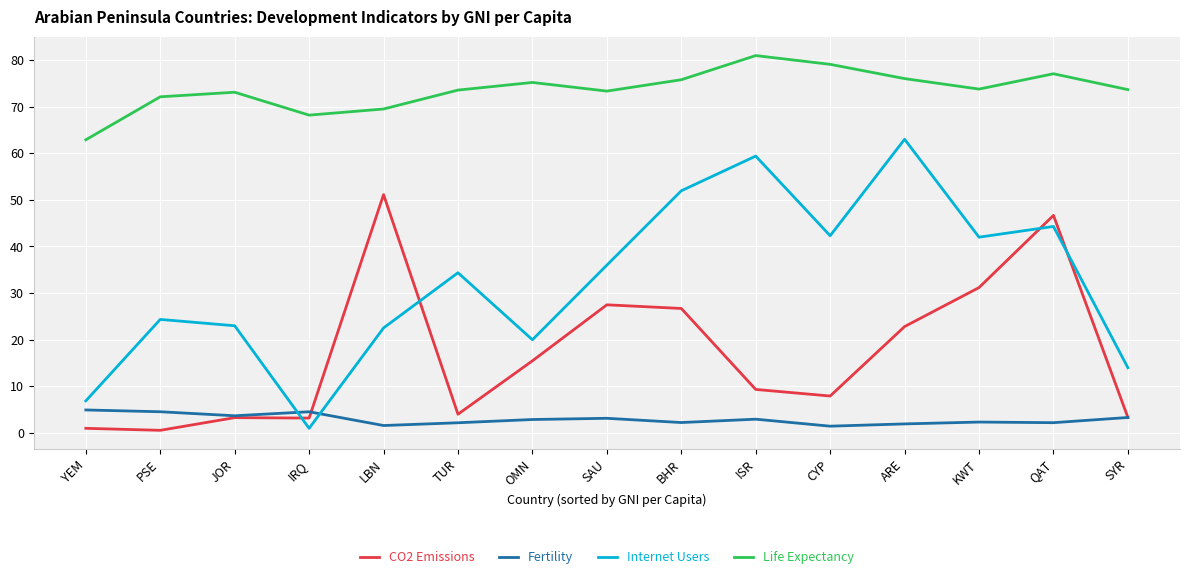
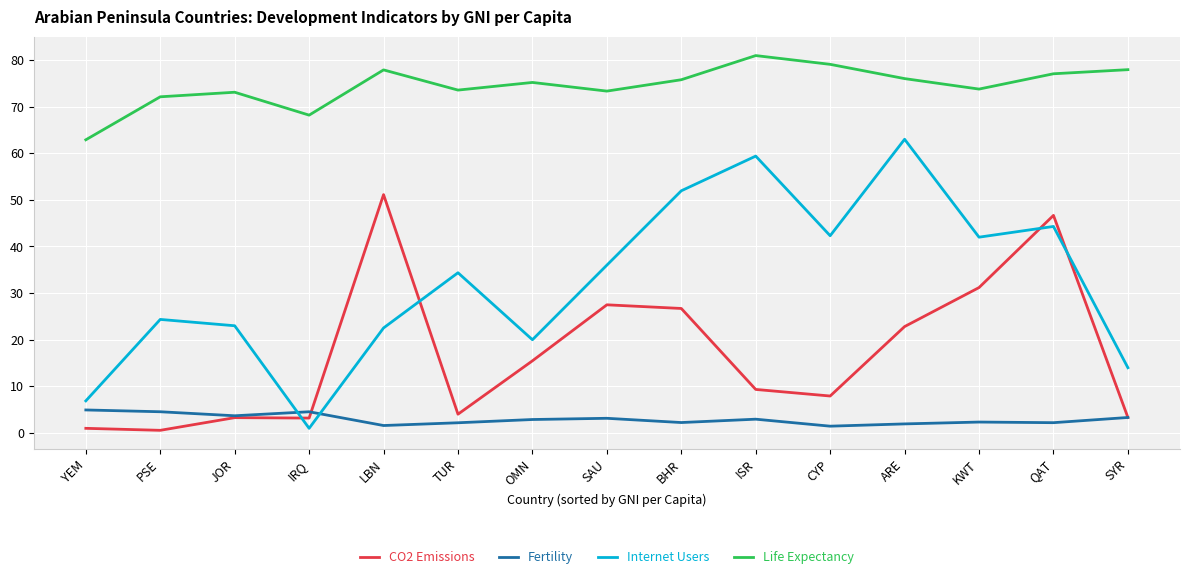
  {
    "CO2 Emissions": {
      "YEM": 1,
      "PSE": 1,
      "IRQ": 3,
      "LBN": 51,
      "TUR": 4,
      "OMN": 15,
      "SAU": 27,
      "BHR": 27,
      "ISR": 9,
      "CYP": 8,
      "ARE": 23,
      "KWT": 31,
      "QAT": 47
    },
    "Fertility": {
      "YEM": 5,
      "PSE": 5,
      "IRQ": 5,
      "LBN": 2,
      "TUR": 2,
      "OMN": 3,
      "SAU": 3,
      "BHR": 2,
      "ISR": 3,
      "CYP": 1,
      "ARE": 2,
      "KWT": 2,
      "QAT": 2
    },
    "Internet Users": {
      "YEM": 7,
      "PSE": 24,
      "JOR": 23,
      "IRQ": 1,
      "LBN": 23,
      "TUR": 34,
      "OMN": 20,
      "SAU": 36,
      "BHR": 52,
      "ISR": 59,
      "CYP": 42,
      "ARE": 63,
      "KWT": 42,
      "QAT": 44,
      "SYR": 14
    },
    "Life Expectancy": {
      "YEM": 63,
      "PSE": 72,
      "JOR": 73,
      "IRQ": 68,
-     "LBN": 69,
+     "LBN": 78,
      "TUR": 74,
      "OMN": 75,
      "SAU": 73,
      "BHR": 76,
      "ISR": 81,
      "CYP": 79,
      "ARE": 76,
      "KWT": 74,
      "QAT": 77,
-     "SYR": 74
+     "SYR": 78
    }
  }
